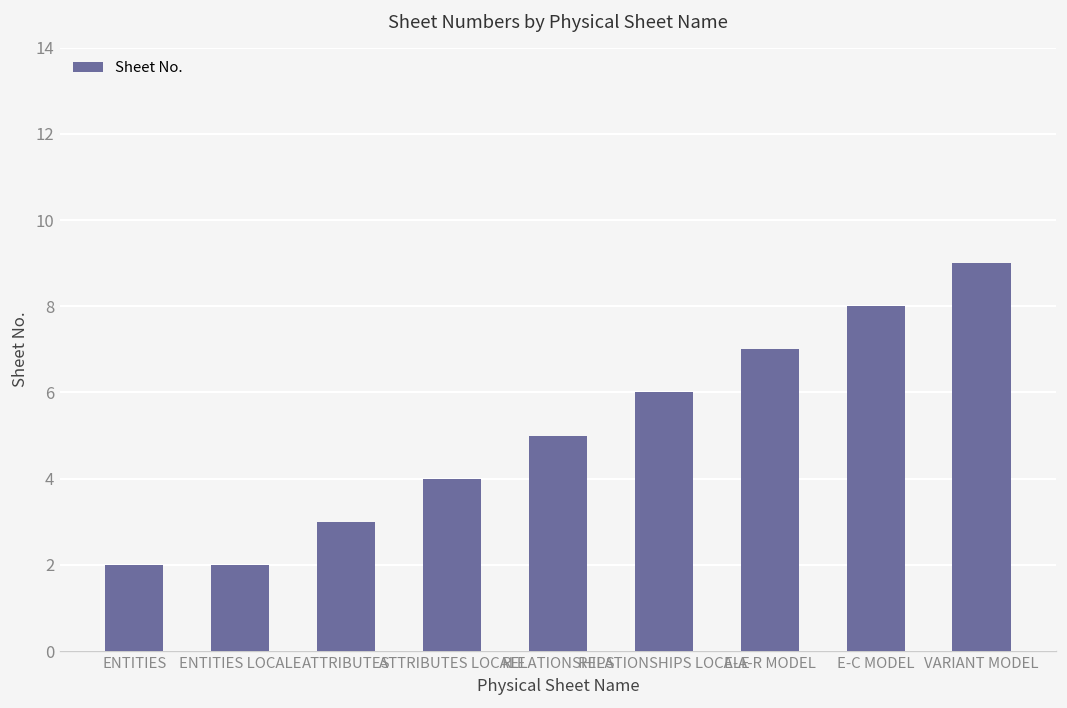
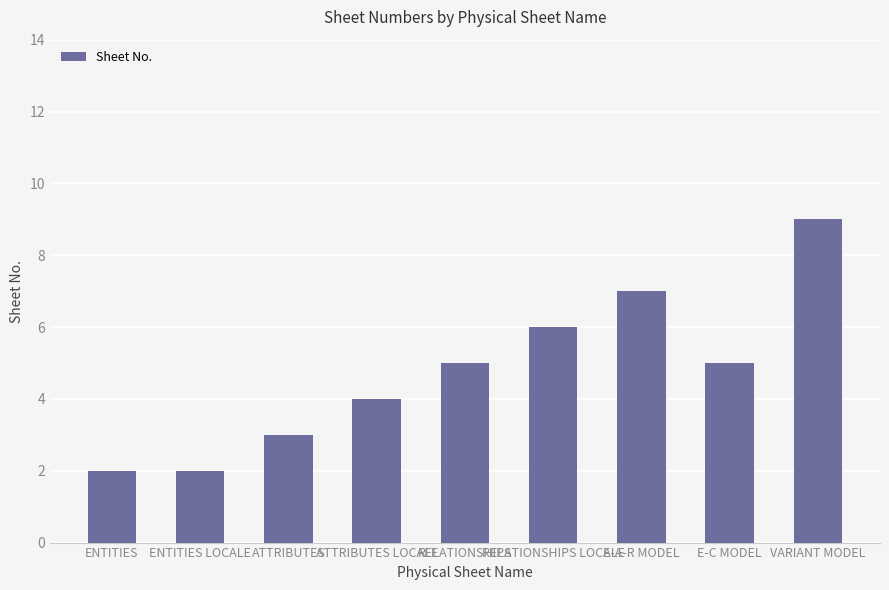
  {
    "ENTITIES": 2,
    "ENTITIES LOCALE": 2,
    "ATTRIBUTES": 3,
-   "E-C MODEL": 8,
+   "E-C MODEL": 5,
    "VARIANT MODEL": 9
  }
